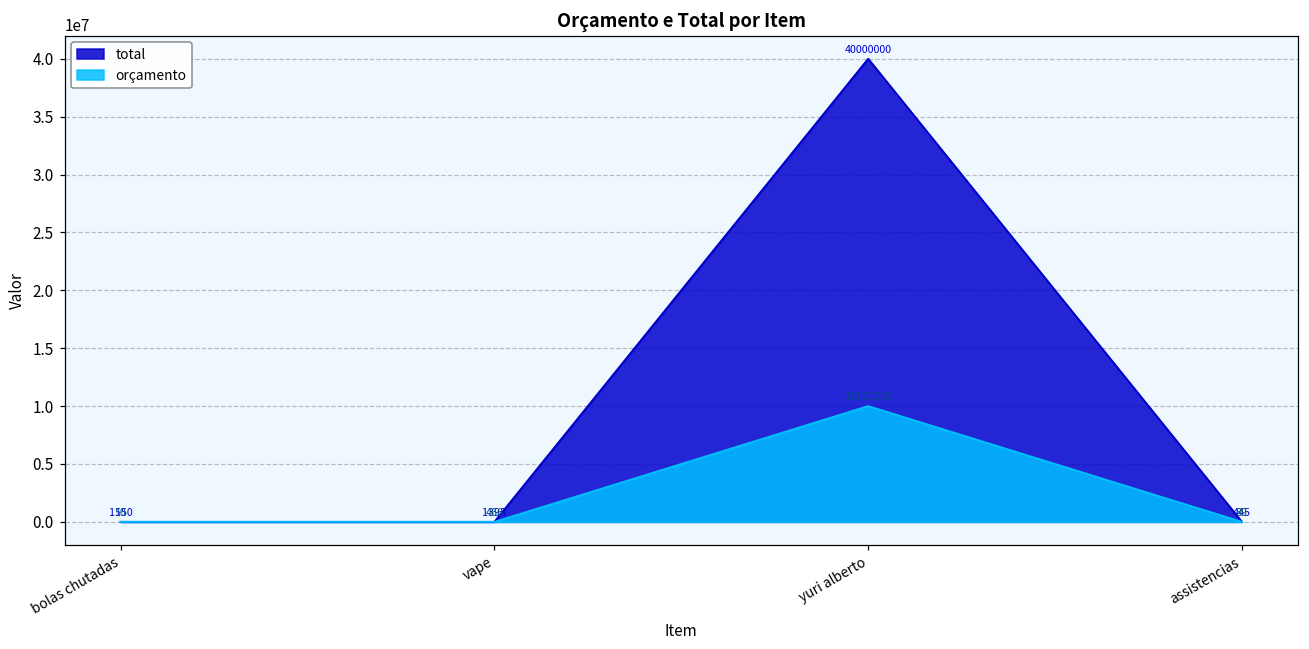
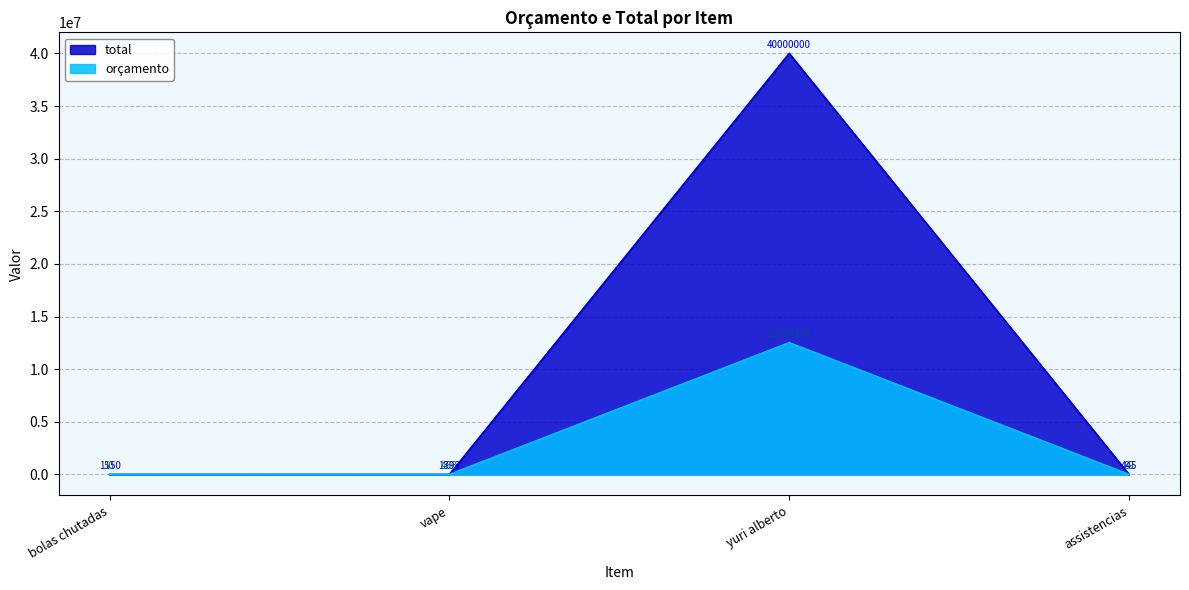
  {
    "total": {
      "yuri alberto": 40000000
    },
    "orçamento": {
-     "yuri alberto": 10000000
+     "yuri alberto": 12519276
    }
  }
